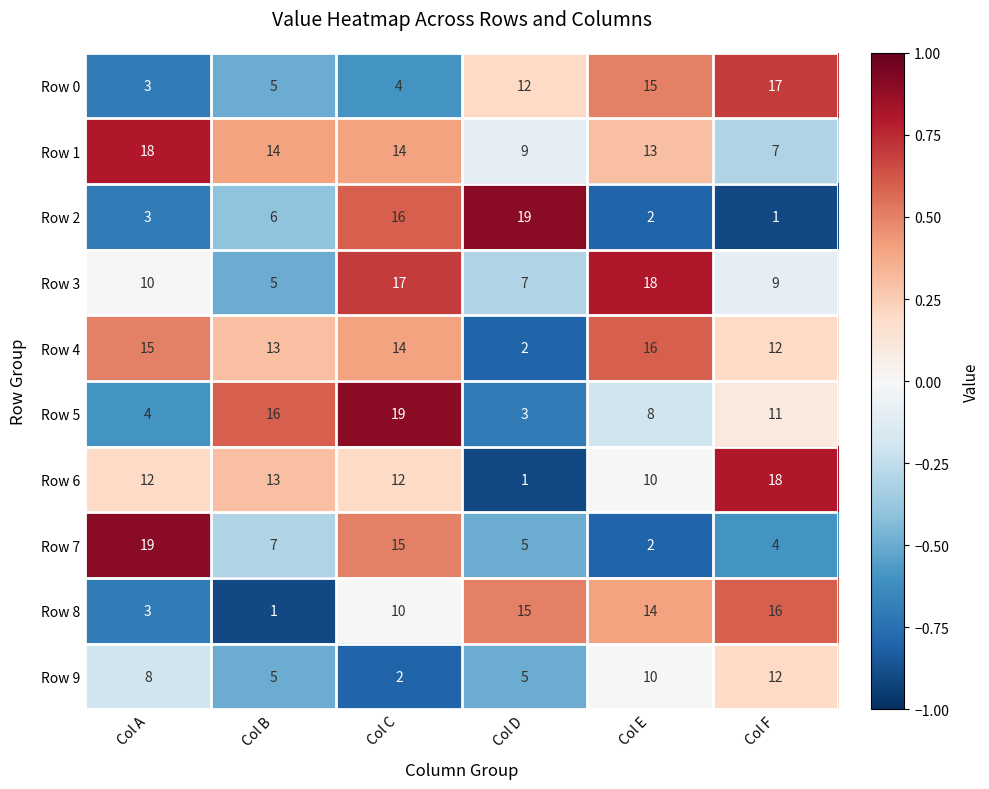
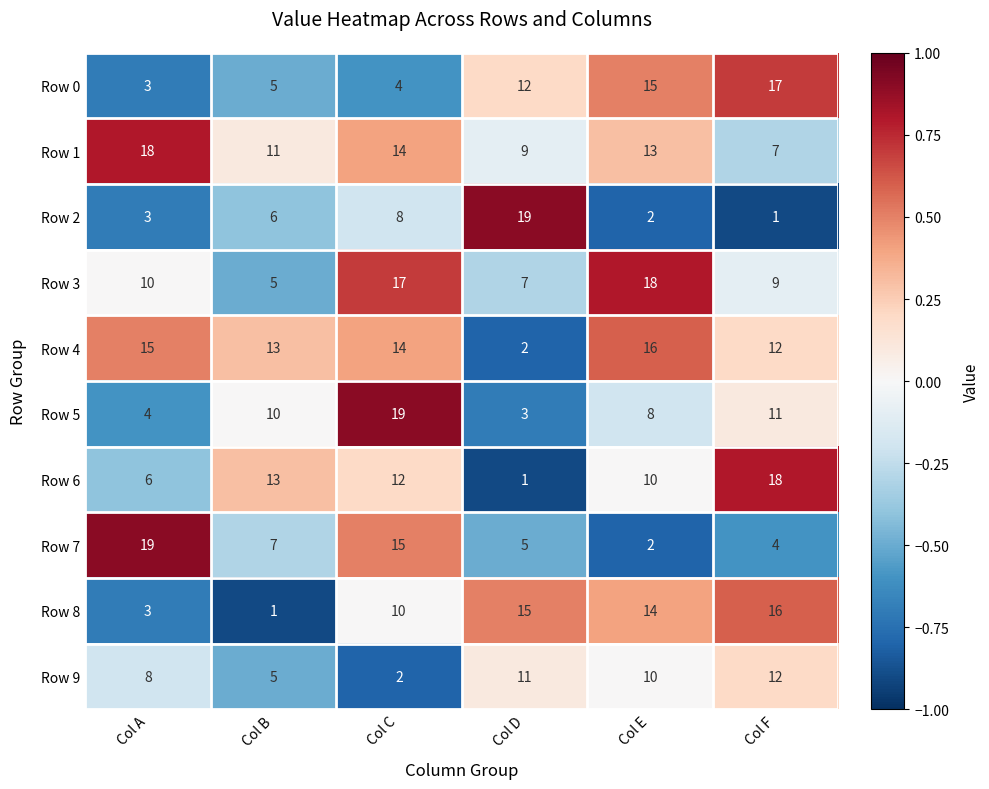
  {
    "Row 0": {
      "Col A": 3,
      "Col B": 5,
      "Col C": 4,
      "Col D": 12,
      "Col E": 15,
      "Col F": 17
    },
    "Row 1": {
      "Col A": 18,
-     "Col B": 14,
+     "Col B": 11,
      "Col C": 14,
      "Col D": 9,
      "Col E": 13,
      "Col F": 7
    },
    "Row 2": {
      "Col A": 3,
      "Col B": 6,
-     "Col C": 16,
+     "Col C": 8,
      "Col D": 19,
      "Col E": 2,
      "Col F": 1
    },
    "Row 3": {
      "Col A": 10,
      "Col B": 5,
      "Col C": 17,
      "Col D": 7,
      "Col E": 18,
      "Col F": 9
    },
    "Row 4": {
      "Col A": 15,
      "Col B": 13,
      "Col C": 14,
      "Col D": 2,
      "Col E": 16,
      "Col F": 12
    },
    "Row 5": {
      "Col A": 4,
-     "Col B": 16,
+     "Col B": 10,
      "Col C": 19,
      "Col D": 3,
      "Col E": 8,
      "Col F": 11
    },
    "Row 6": {
-     "Col A": 12,
+     "Col A": 6,
      "Col B": 13,
      "Col C": 12,
      "Col D": 1,
      "Col E": 10,
      "Col F": 18
    },
    "Row 7": {
      "Col A": 19,
      "Col B": 7,
      "Col C": 15,
      "Col D": 5,
      "Col E": 2,
      "Col F": 4
    },
    "Row 8": {
      "Col A": 3,
      "Col B": 1,
      "Col C": 10,
      "Col D": 15,
      "Col E": 14,
      "Col F": 16
    },
    "Row 9": {
      "Col A": 8,
      "Col B": 5,
      "Col C": 2,
-     "Col D": 5,
+     "Col D": 11,
      "Col E": 10,
      "Col F": 12
    }
  }
